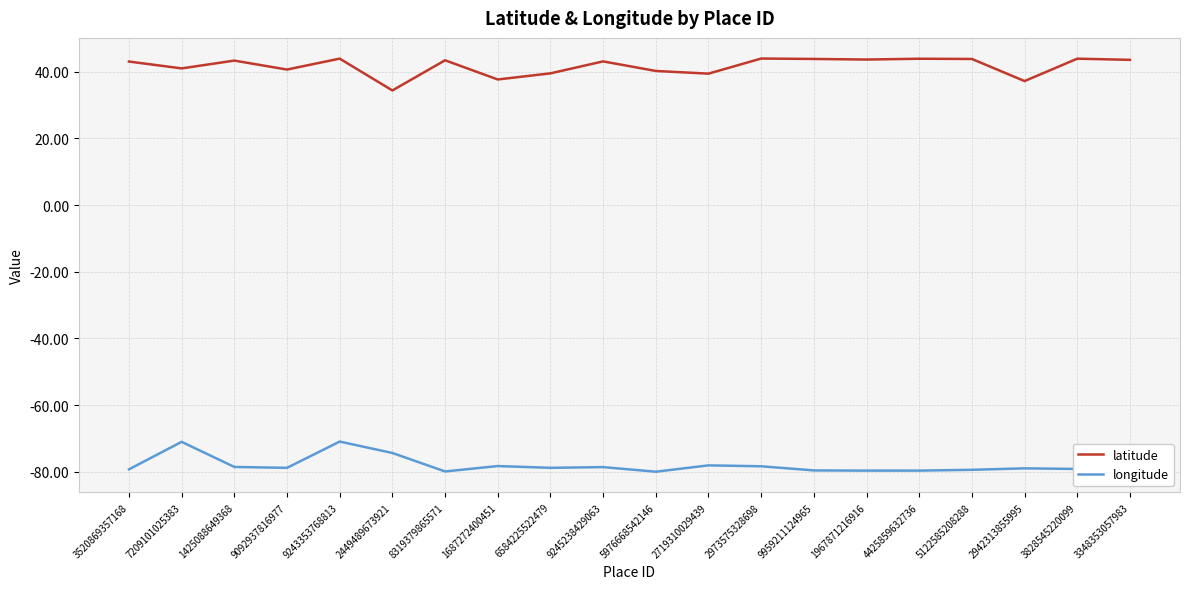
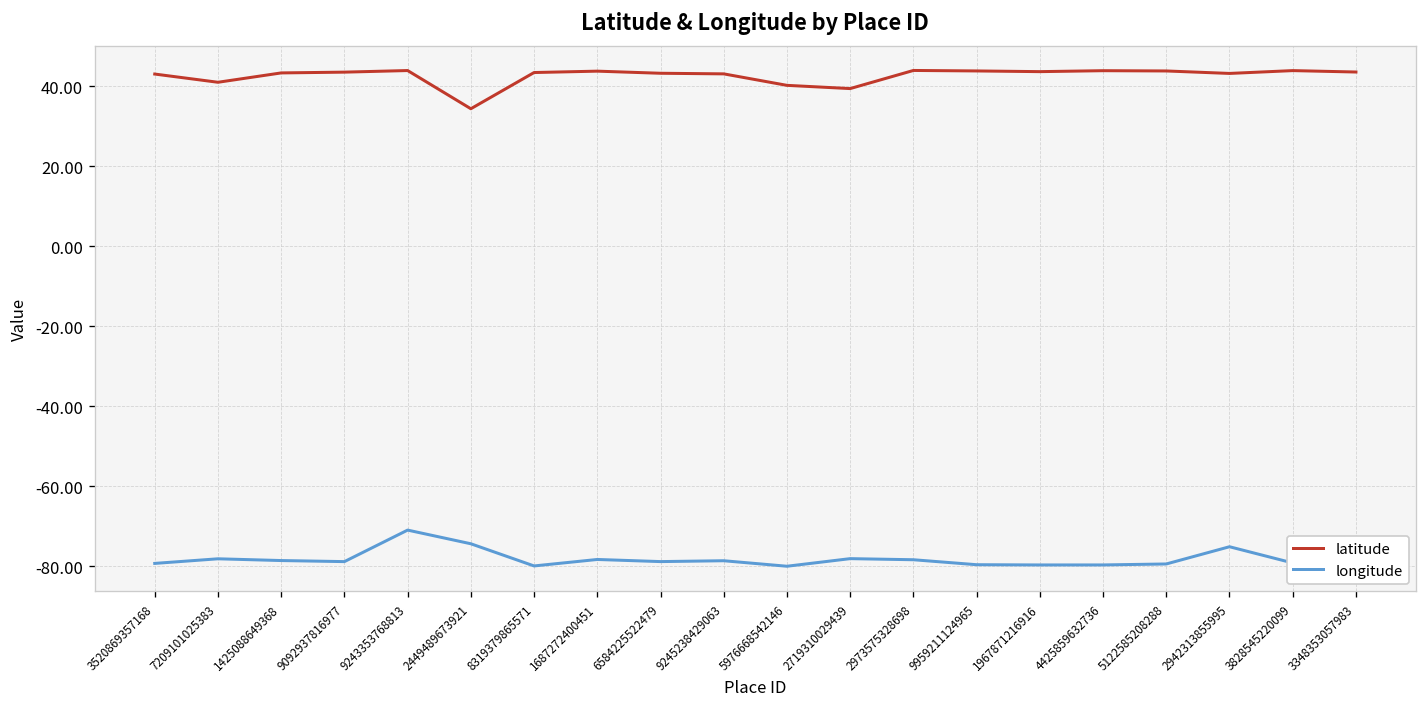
  {
    "latitude": {
      "3520869357168": 43,
      "7209101025383": 41,
      "1425088649368": 43,
-     "9092937816977": 41,
+     "9092937816977": 44,
      "9243353768813": 44,
      "2449489673921": 34,
      "8319379865571": 43,
-     "1687272400451": 38,
-     "6584225522479": 39,
+     "1687272400451": 44,
+     "6584225522479": 43,
      "9245238429063": 43,
      "5976668542146": 40,
      "2719310029439": 39,
      "2973575328698": 44,
      "9959211124965": 44,
      "1967871216916": 44,
      "4425859632736": 44,
      "5122585208288": 44,
-     "2942313855995": 37,
+     "2942313855995": 43,
      "3828545220099": 44,
      "3348353057983": 44
    },
    "longitude": {
      "3520869357168": -79,
-     "7209101025383": -71,
+     "7209101025383": -78,
      "1425088649368": -79,
      "9092937816977": -79,
      "9243353768813": -71,
      "2449489673921": -74,
      "8319379865571": -80,
      "1687272400451": -78,
      "6584225522479": -79,
      "9245238429063": -79,
      "5976668542146": -80,
      "2719310029439": -78,
      "2973575328698": -78,
      "9959211124965": -80,
      "1967871216916": -80,
      "4425859632736": -80,
      "5122585208288": -79,
-     "2942313855995": -79
+     "2942313855995": -75
    }
  }
